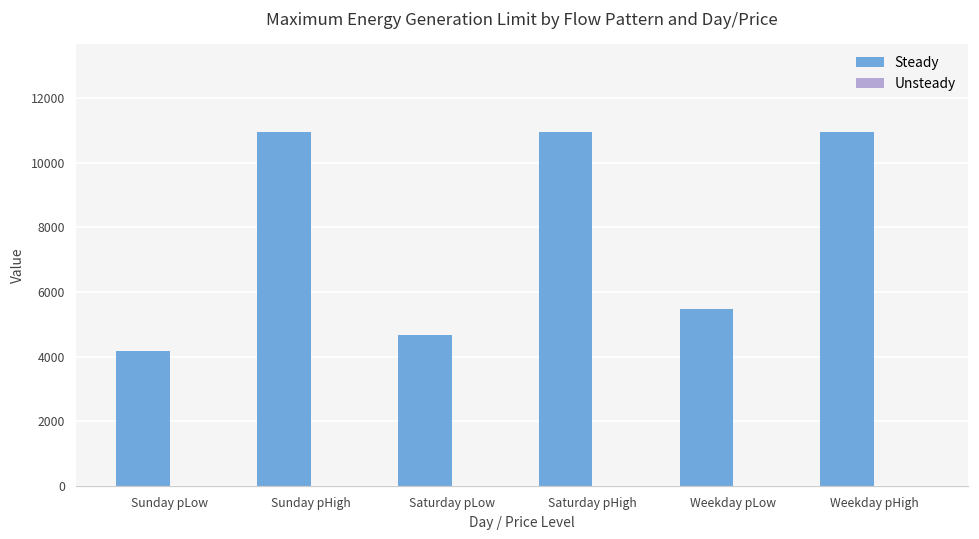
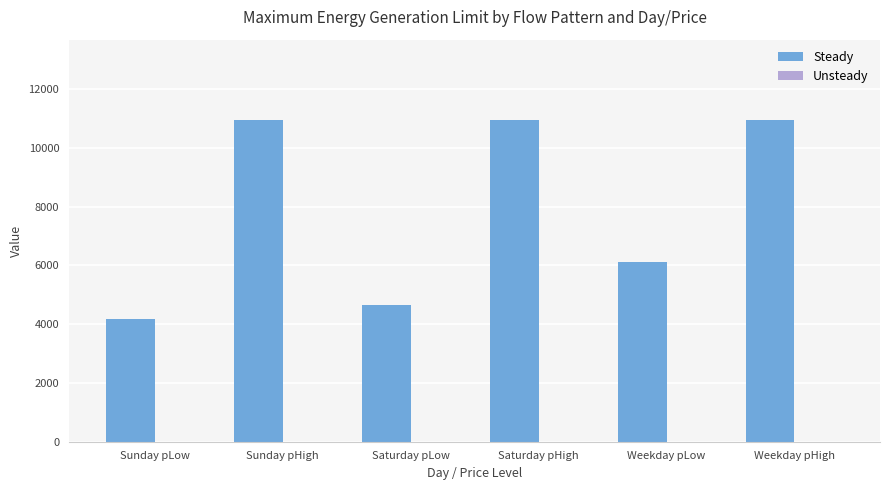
  {
    "Steady": {
      "Sunday pLow": 4200,
      "Sunday pHigh": 10900,
      "Saturday pLow": 4700,
      "Saturday pHigh": 10900,
-     "Weekday pLow": 5500,
+     "Weekday pLow": 6100,
      "Weekday pHigh": 10900
    },
    "Unsteady": {
      "Sunday pLow": 0,
      "Sunday pHigh": 0,
      "Saturday pLow": 0,
      "Saturday pHigh": 0,
      "Weekday pLow": 0,
      "Weekday pHigh": 0
    }
  }
